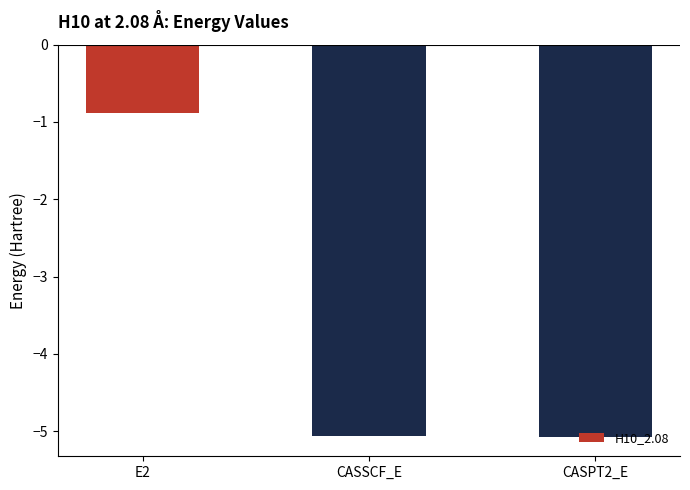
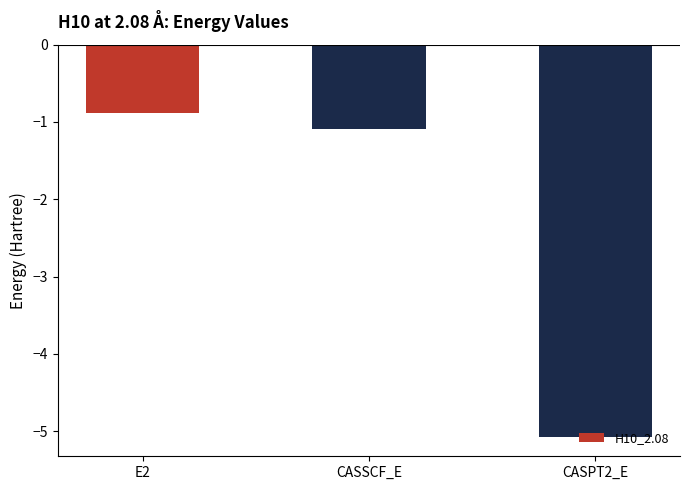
  {
    "E2": -0.9,
-   "CASSCF_E": -5.1,
+   "CASSCF_E": -1.1,
    "CASPT2_E": -5.1
  }
